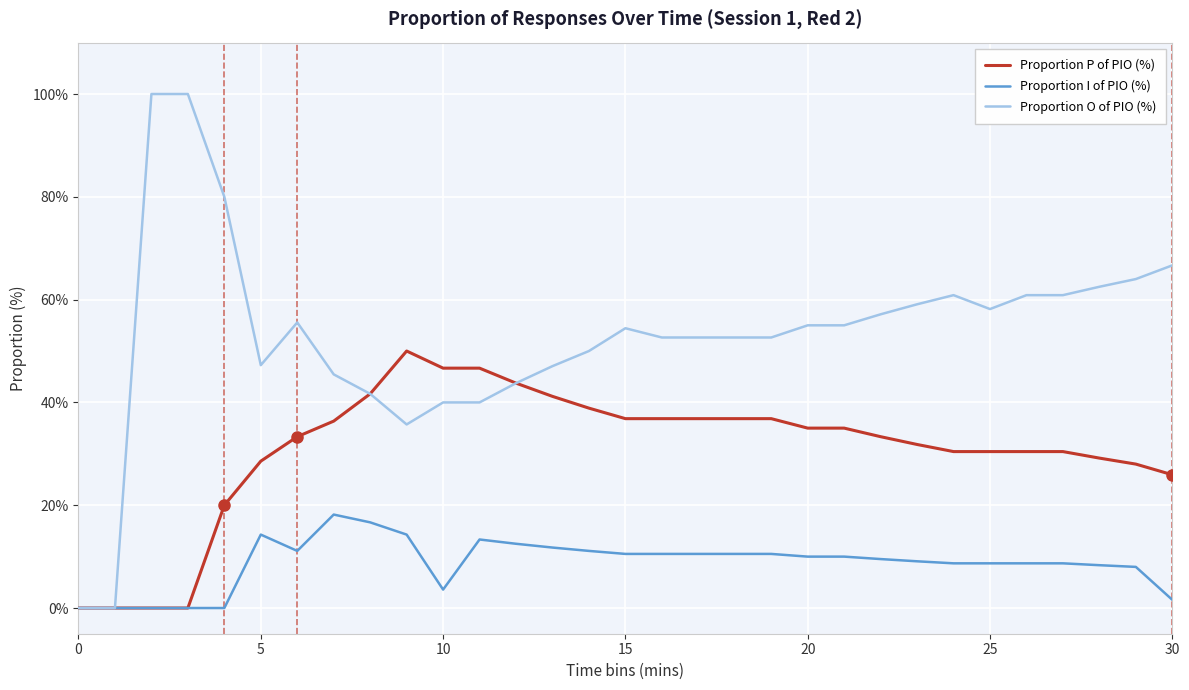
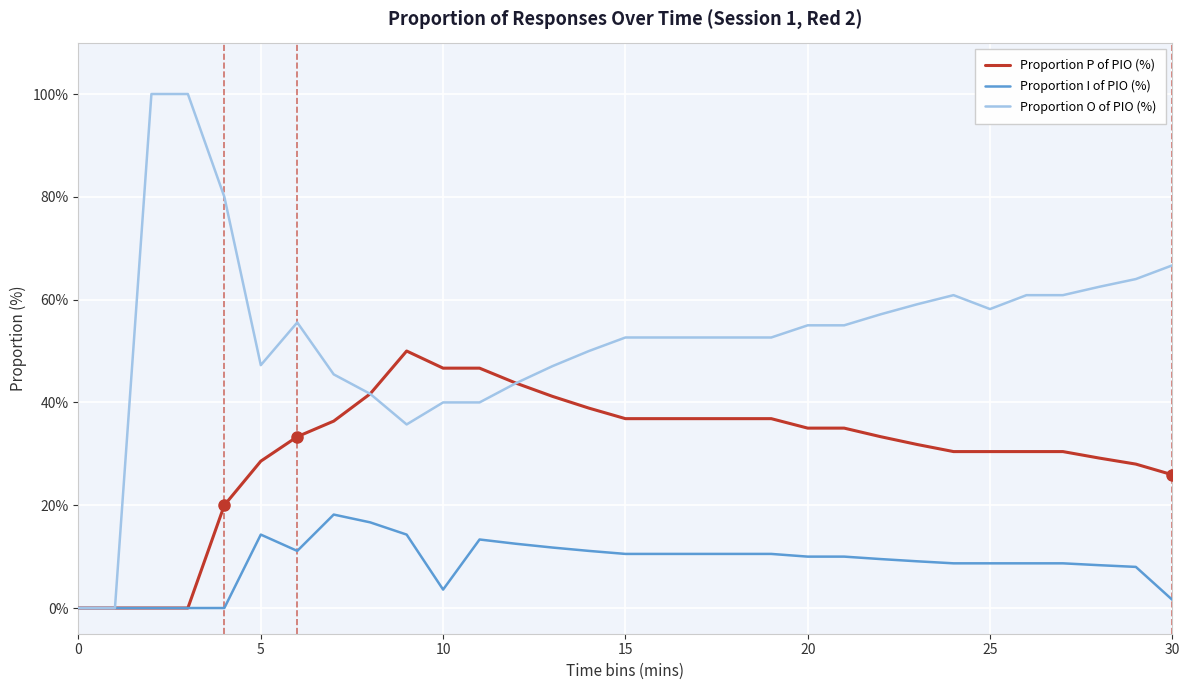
  {
    "Proportion I of PIO (%)": {
      "5": "14%",
      "10": "4%",
      "15": "11%",
      "20": "10%",
      "25": "9%",
      "30": "2%"
    },
    "Proportion O of PIO (%)": {
      "5": "47%",
      "10": "40%",
-     "15": "54%",
+     "15": "53%",
      "20": "55%",
      "25": "58%",
      "30": "67%"
    }
  }
